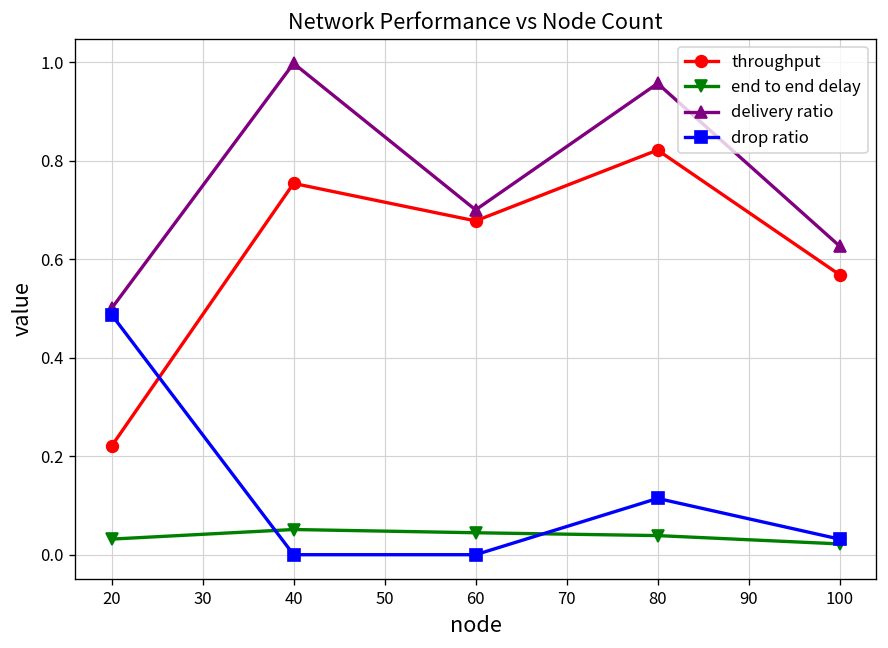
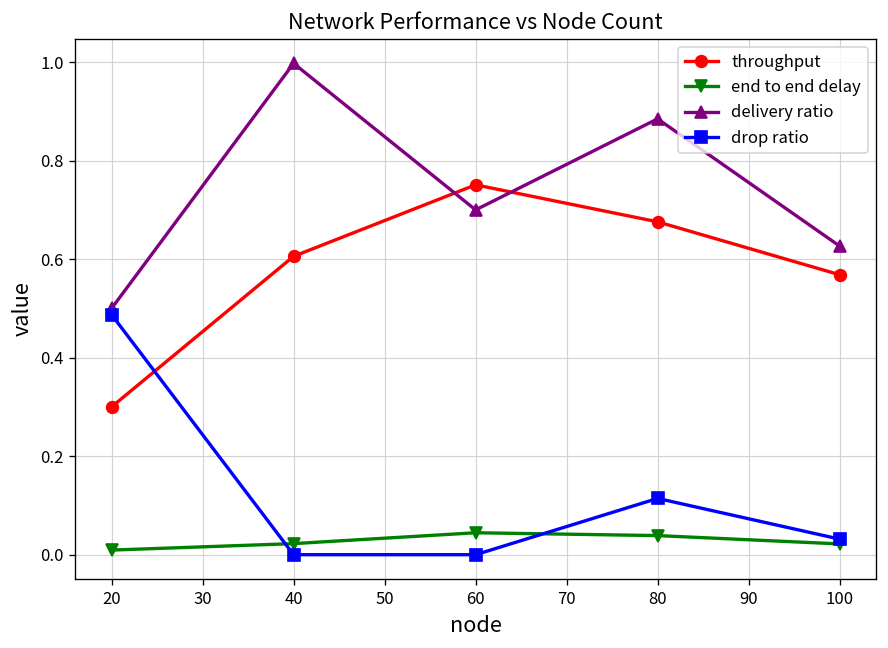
  {
    "throughput": {
-     "20": 0.22,
-     "40": 0.75,
-     "60": 0.68,
-     "80": 0.82,
+     "20": 0.30,
+     "40": 0.61,
+     "60": 0.75,
+     "80": 0.68,
      "100": 0.57
    },
    "end to end delay": {
-     "20": 0.03,
-     "40": 0.05,
+     "20": 0.01,
+     "40": 0.02,
      "60": 0.04,
      "80": 0.04,
      "100": 0.02
    },
    "delivery ratio": {
      "20": 0.50,
      "40": 1.00,
      "60": 0.70,
-     "80": 0.96,
+     "80": 0.88,
      "100": 0.63
    },
    "drop ratio": {
      "20": 0.49,
      "40": 0.00,
      "60": 0.00,
      "80": 0.11,
      "100": 0.03
    }
  }
